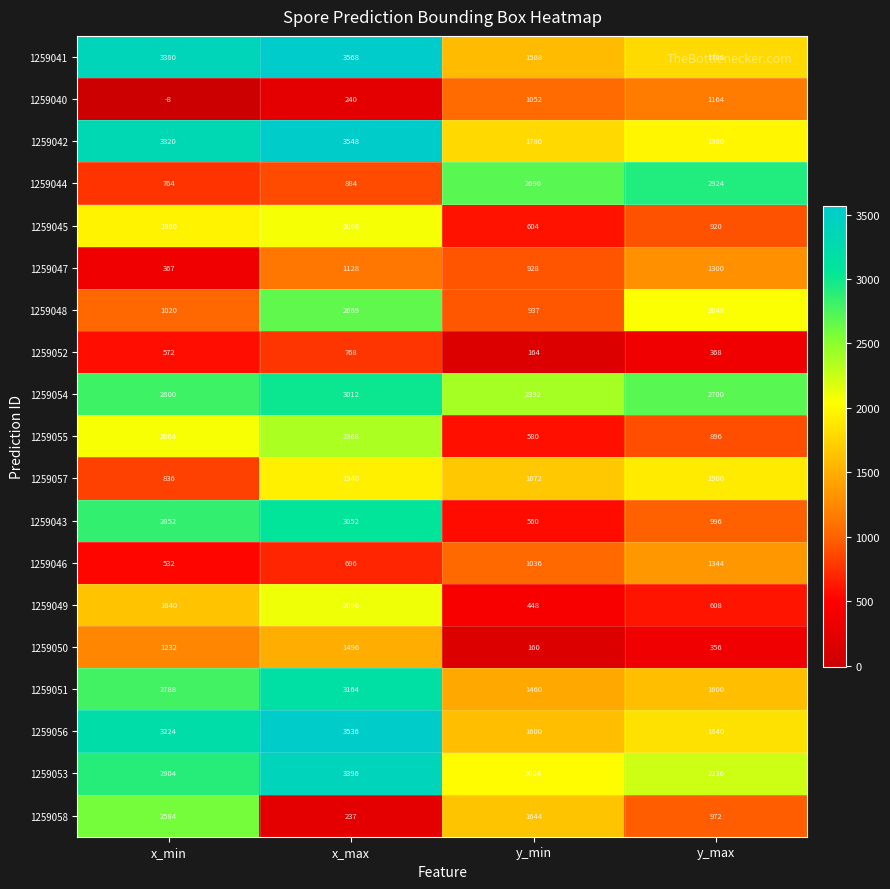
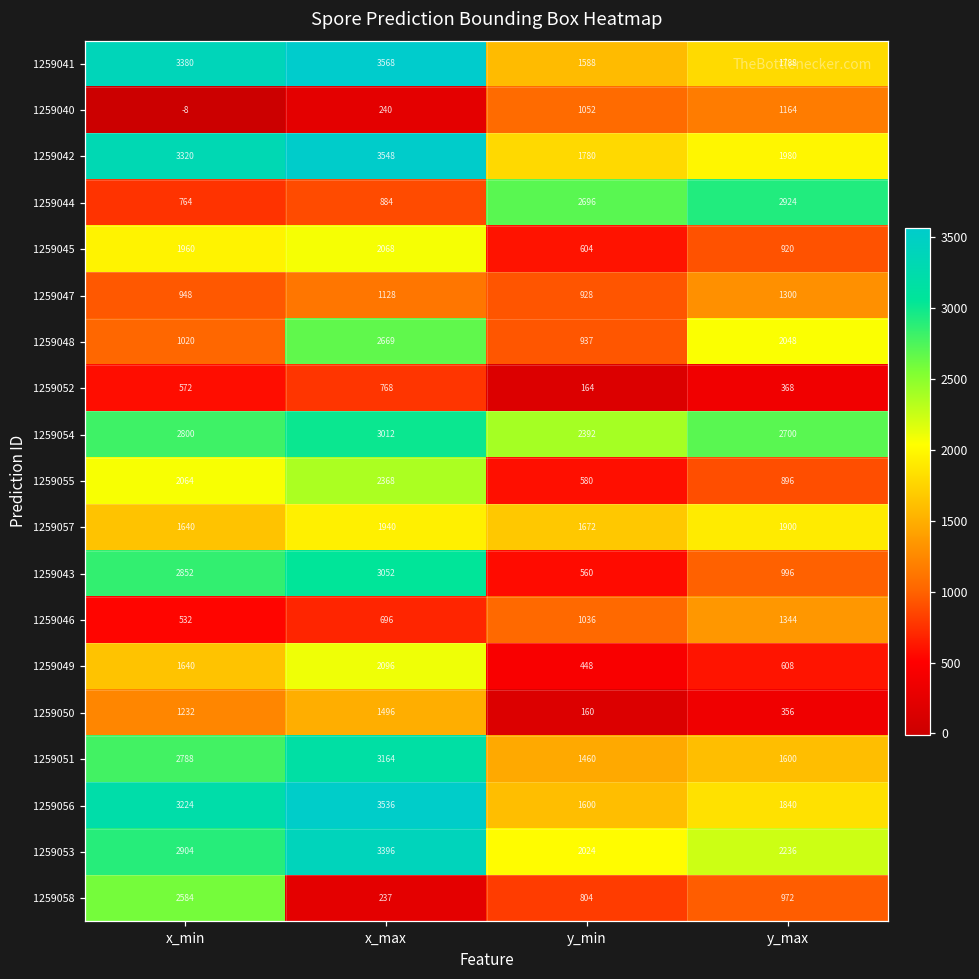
  {
    "1259041": {
      "x_min": 3380,
      "x_max": 3568,
      "y_min": 1588
    },
    "1259040": {
      "x_min": -8,
      "x_max": 240,
      "y_min": 1052,
      "y_max": 1164
    },
    "1259042": {
      "x_min": 3320,
      "x_max": 3548,
      "y_min": 1780,
      "y_max": 1980
    },
    "1259044": {
      "x_min": 764,
      "x_max": 884,
      "y_min": 2696,
      "y_max": 2924
    },
    "1259045": {
      "x_min": 1960,
      "x_max": 2068,
      "y_min": 604,
      "y_max": 920
    },
    "1259047": {
-     "x_min": 367,
+     "x_min": 948,
      "x_max": 1128,
      "y_min": 928,
      "y_max": 1300
    },
    "1259048": {
      "x_min": 1020,
      "x_max": 2669,
      "y_min": 937,
      "y_max": 2048
    },
    "1259052": {
      "x_min": 572,
      "x_max": 768,
      "y_min": 164,
      "y_max": 368
    },
    "1259054": {
      "x_min": 2800,
      "x_max": 3012,
      "y_min": 2392,
      "y_max": 2700
    },
    "1259055": {
      "x_min": 2064,
      "x_max": 2368,
      "y_min": 580,
      "y_max": 896
    },
    "1259057": {
-     "x_min": 836,
+     "x_min": 1640,
      "x_max": 1940,
      "y_min": 1672,
      "y_max": 1900
    },
    "1259043": {
      "x_min": 2852,
      "x_max": 3052,
      "y_min": 560,
      "y_max": 996
    },
    "1259046": {
      "x_min": 532,
      "x_max": 696,
      "y_min": 1036,
      "y_max": 1344
    },
    "1259049": {
      "x_min": 1640,
      "x_max": 2096,
      "y_min": 448,
      "y_max": 608
    },
    "1259050": {
      "x_min": 1232,
      "x_max": 1496,
      "y_min": 160,
      "y_max": 356
    },
    "1259051": {
      "x_min": 2788,
      "x_max": 3164,
      "y_min": 1460,
      "y_max": 1600
    },
    "1259056": {
      "x_min": 3224,
      "x_max": 3536,
      "y_min": 1600,
      "y_max": 1840
    },
    "1259053": {
      "x_min": 2904,
      "x_max": 3396,
      "y_min": 2024,
      "y_max": 2236
    },
    "1259058": {
      "x_min": 2584,
      "x_max": 237,
-     "y_min": 1644,
+     "y_min": 804,
      "y_max": 972
    }
  }
